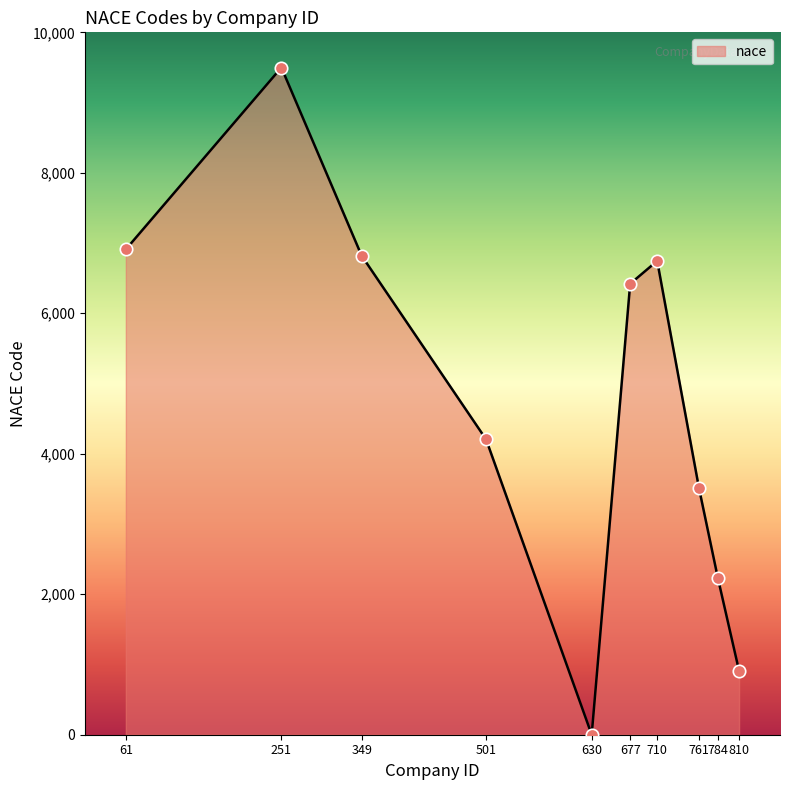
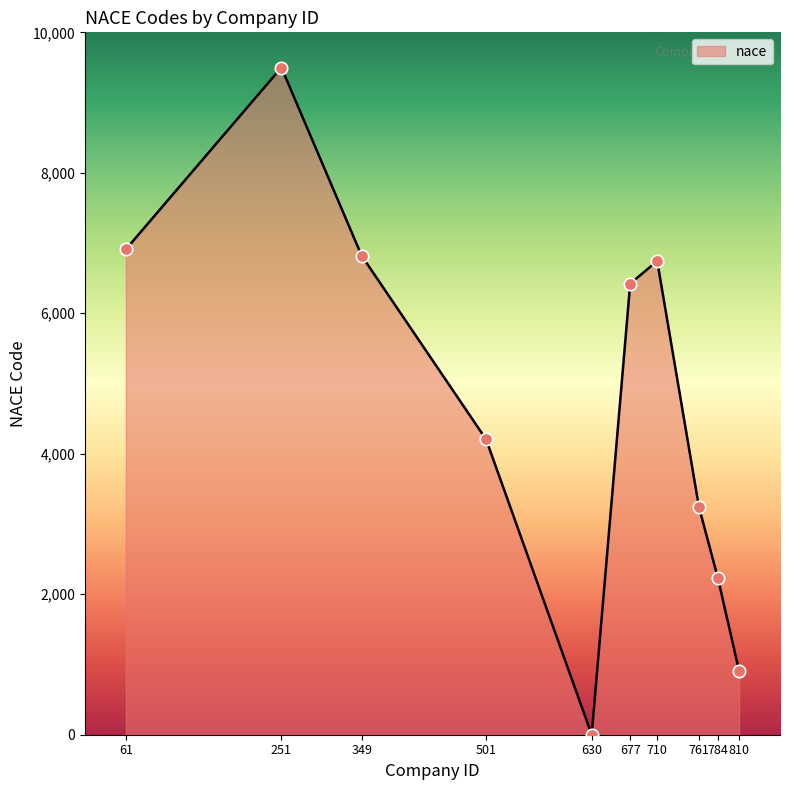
  {
    "61": "6,900",
    "251": "9,500",
    "349": "6,800",
    "501": "4,200",
    "630": "0",
    "677": "6,400",
    "710": "6,700",
-   "761": "3,500",
+   "761": "3,200",
    "784": "2,200",
    "810": "900"
  }
